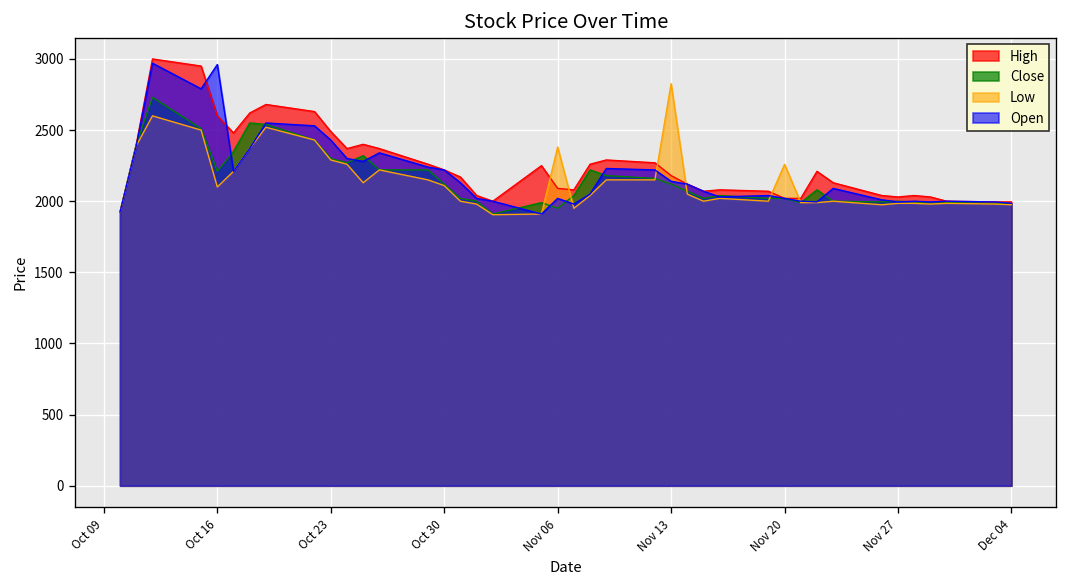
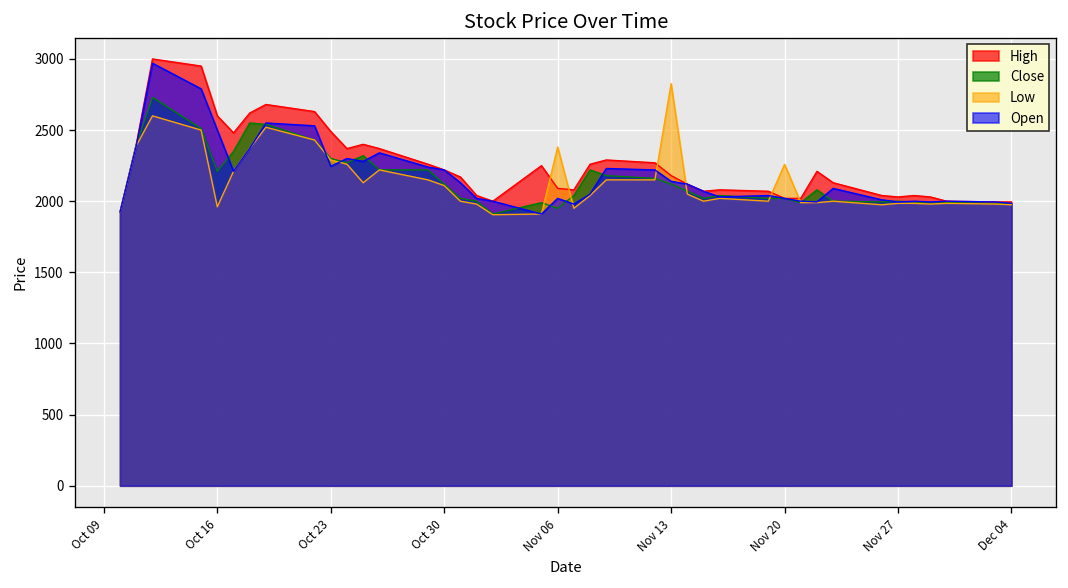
  {
    "High": {
      "Oct 16": 2600,
      "Oct 23": 2490,
      "Nov 06": 2090,
      "Nov 13": 2180,
      "Nov 27": 2030
    },
    "Close": {
      "Oct 16": 2210,
      "Nov 06": 1950
    },
    "Low": {
-     "Oct 16": 2100,
+     "Oct 16": 1960,
      "Nov 06": 2380,
      "Nov 13": 2830,
      "Nov 20": 2260
    },
    "Open": {
-     "Oct 16": 2960,
-     "Oct 23": 2430,
+     "Oct 16": 2500,
+     "Oct 23": 2250,
      "Nov 06": 2020
    }
  }
